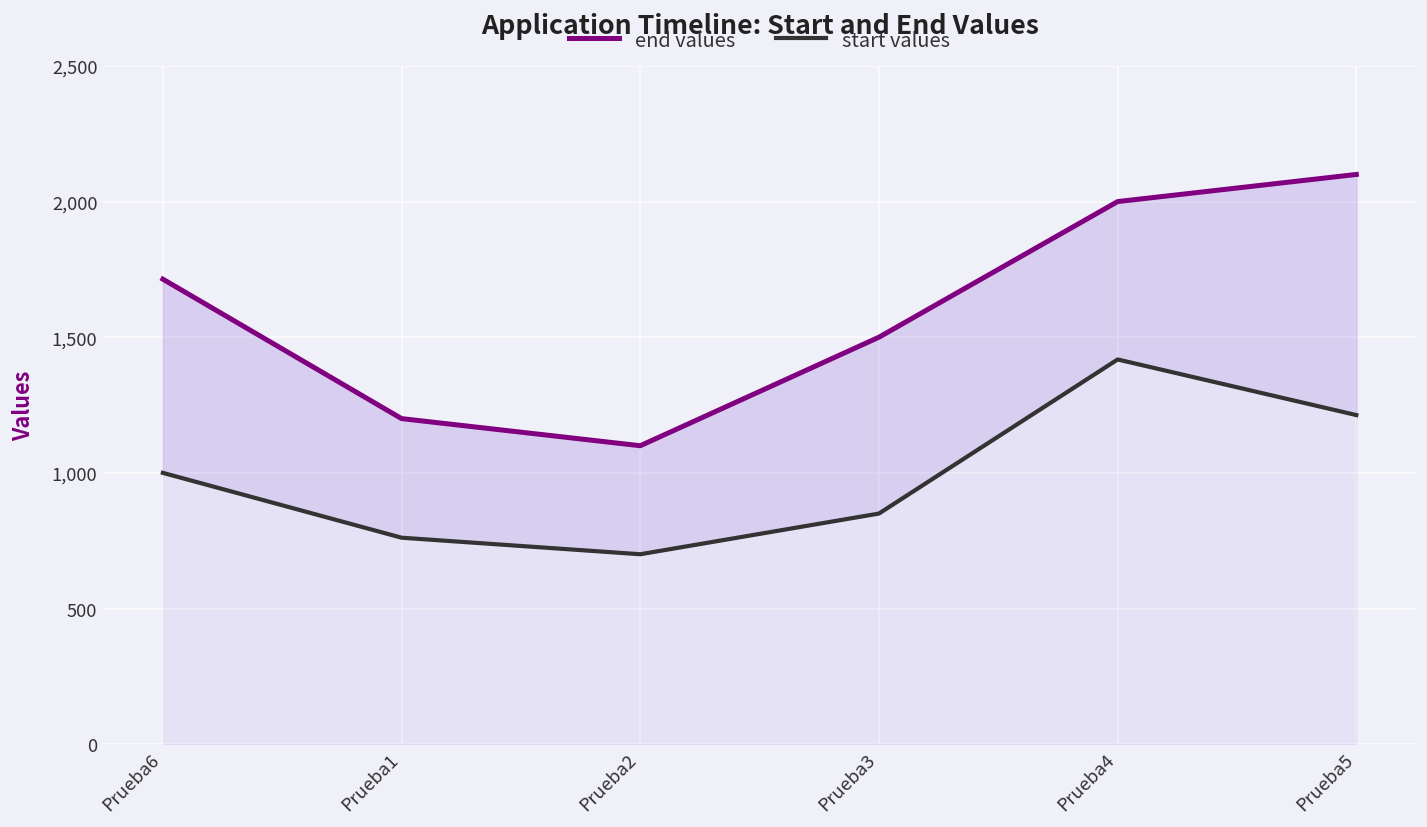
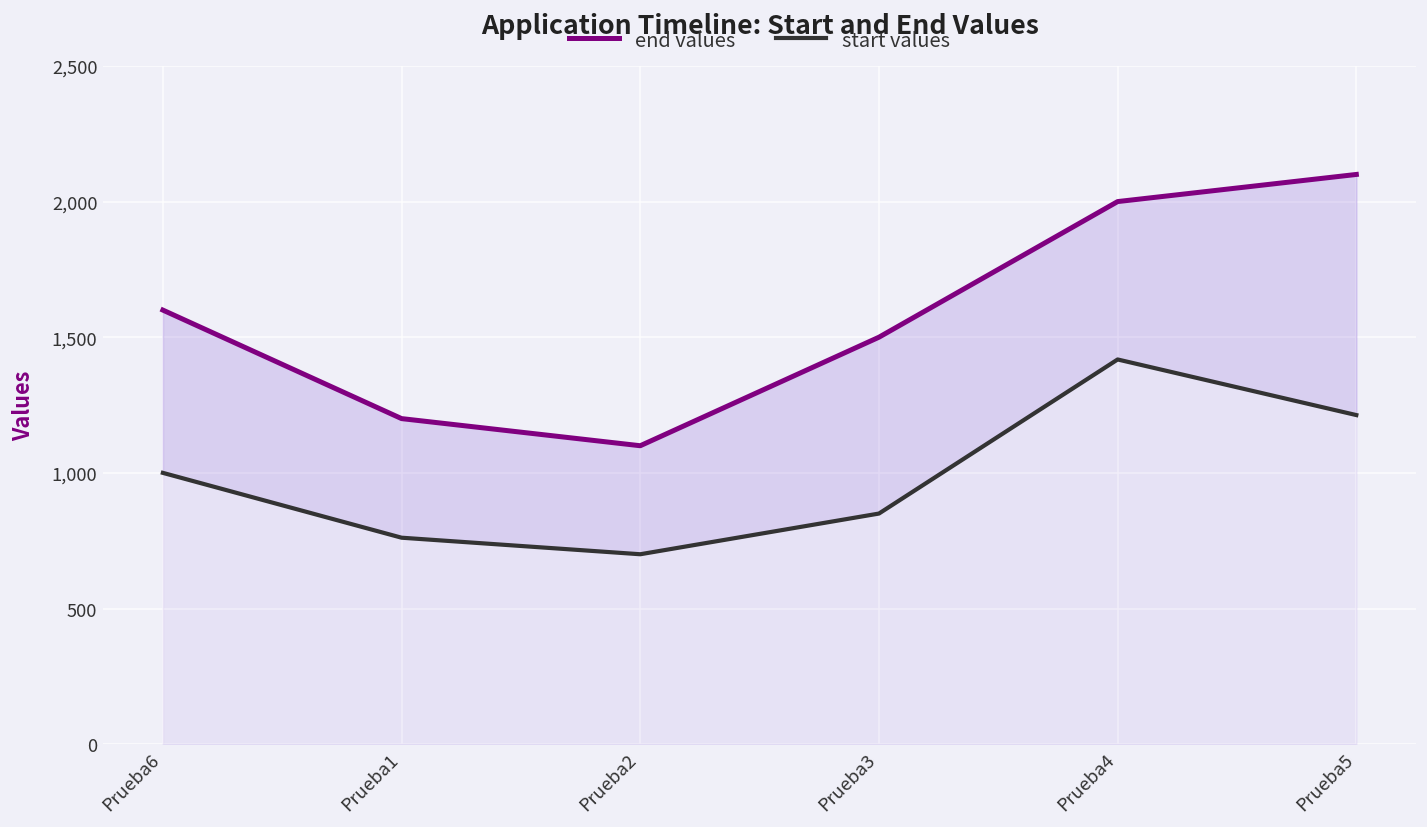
  {
    "end values": {
-     "Prueba6": "1,710",
+     "Prueba6": "1,600",
      "Prueba1": "1,200",
      "Prueba2": "1,100",
      "Prueba3": "1,500",
      "Prueba4": "2,000",
      "Prueba5": "2,100"
    },
    "start values": {
      "Prueba6": "1,000",
      "Prueba1": "760",
      "Prueba2": "700",
      "Prueba3": "850",
      "Prueba4": "1,420",
      "Prueba5": "1,210"
    }
  }
